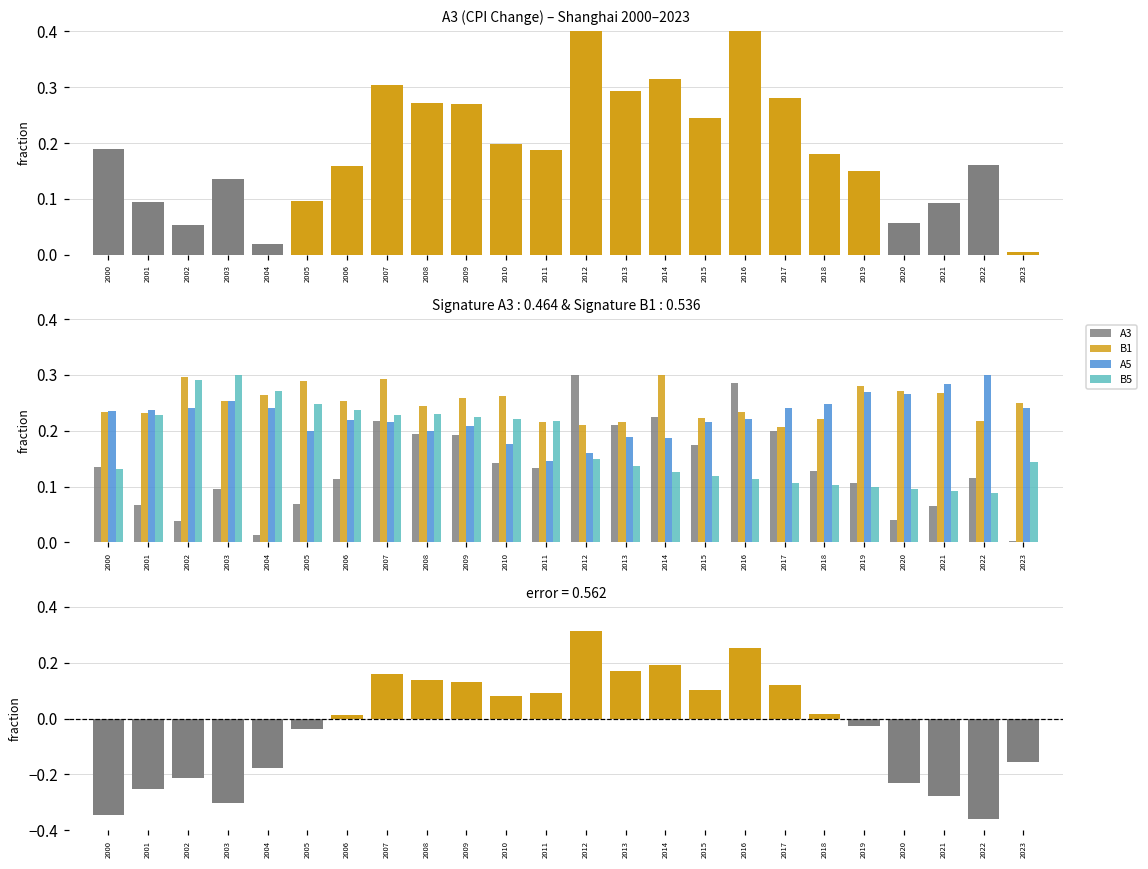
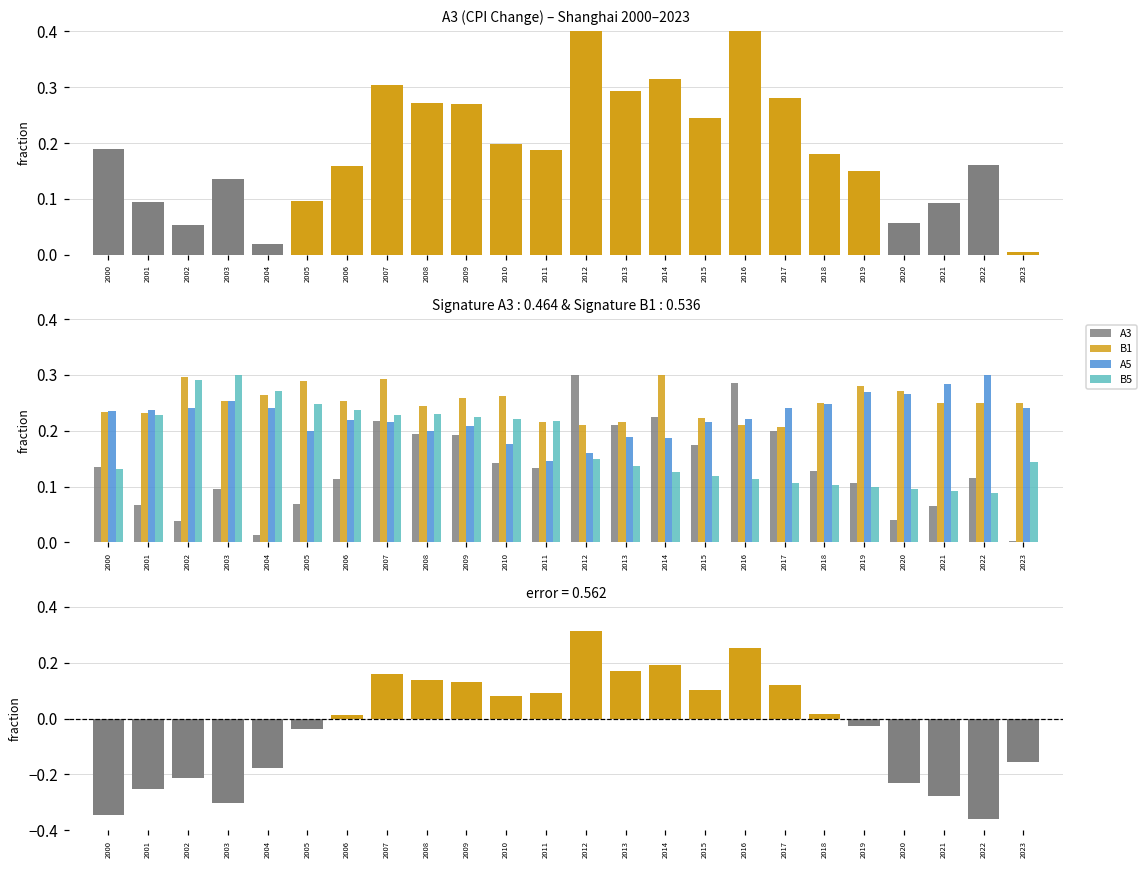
  {
    "A3 (CPI Change) – Shanghai 2000–2023": {
      "2000": 0.19,
      "2001": 0.10,
      "2002": 0.05,
      "2003": 0.14,
      "2004": 0.02,
      "2005": 0.10,
      "2006": 0.16,
      "2007": 0.30,
      "2008": 0.27,
      "2009": 0.27,
      "2010": 0.20,
      "2011": 0.19,
      "2013": 0.29,
      "2014": 0.31,
      "2015": 0.25,
      "2016": 0.40,
      "2017": 0.28,
      "2018": 0.18,
      "2019": 0.15,
      "2020": 0.06,
      "2021": 0.09,
      "2022": 0.16
    },
    "Signature A3 : 0.464 & Signature B1 : 0.536": {
      "A3": {
        "2000": 0.14,
        "2001": 0.07,
        "2002": 0.04,
        "2003": 0.10,
        "2004": 0.01,
        "2005": 0.07,
        "2006": 0.11,
        "2007": 0.22,
        "2008": 0.19,
        "2009": 0.19,
        "2010": 0.14,
        "2011": 0.13,
        "2012": 0.30,
        "2013": 0.21,
        "2014": 0.22,
        "2015": 0.18,
        "2016": 0.29,
        "2017": 0.20,
        "2018": 0.13,
        "2019": 0.11,
        "2020": 0.04,
        "2021": 0.07,
        "2022": 0.12
      },
      "B1": {
        "2000": 0.23,
        "2001": 0.23,
        "2002": 0.30,
        "2003": 0.25,
        "2004": 0.26,
        "2005": 0.29,
        "2006": 0.25,
        "2007": 0.29,
        "2008": 0.24,
        "2009": 0.26,
        "2010": 0.26,
        "2011": 0.21,
        "2012": 0.21,
        "2013": 0.22,
        "2014": 0.30,
        "2015": 0.22,
-       "2016": 0.23,
+       "2016": 0.21,
        "2017": 0.21,
-       "2018": 0.22,
+       "2018": 0.25,
        "2019": 0.28,
        "2020": 0.27,
-       "2021": 0.27,
-       "2022": 0.22,
+       "2021": 0.25,
+       "2022": 0.25,
        "2023": 0.25
      }
    },
    "error = 0.562": {
      "2000": -0.35,
      "2001": -0.25,
      "2002": -0.21,
      "2003": -0.30,
      "2004": -0.18,
      "2005": -0.04,
      "2006": 0.01,
      "2007": 0.16,
      "2008": 0.14,
      "2009": 0.13,
      "2010": 0.08,
      "2011": 0.09,
      "2012": 0.31,
      "2013": 0.17,
      "2014": 0.19,
      "2015": 0.10,
      "2016": 0.25,
      "2017": 0.12,
      "2018": 0.02,
      "2019": -0.03,
      "2020": -0.23,
      "2021": -0.28,
      "2022": -0.36,
      "2023": -0.16
    }
  }
